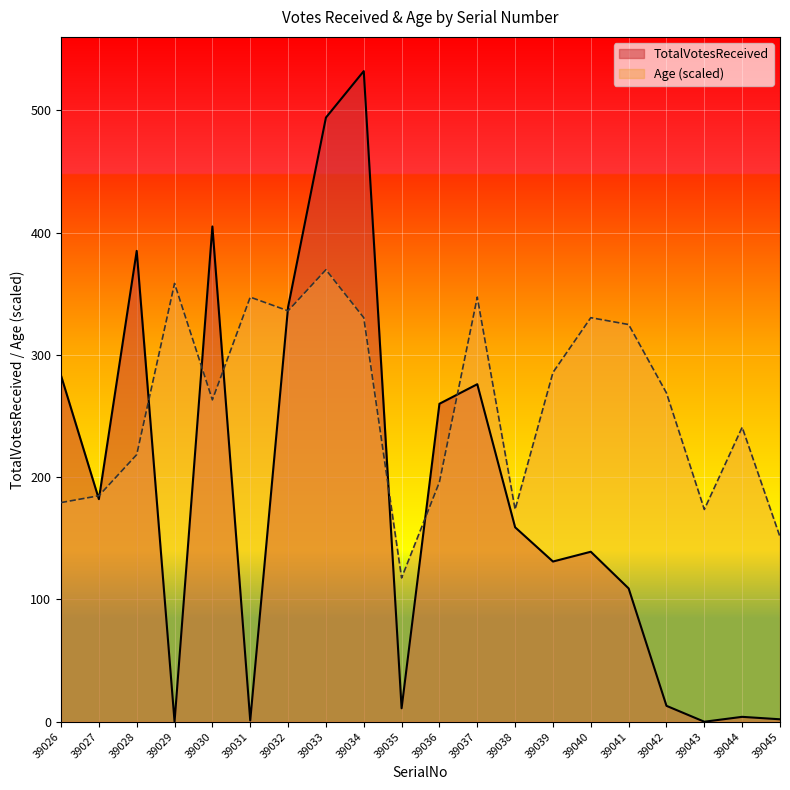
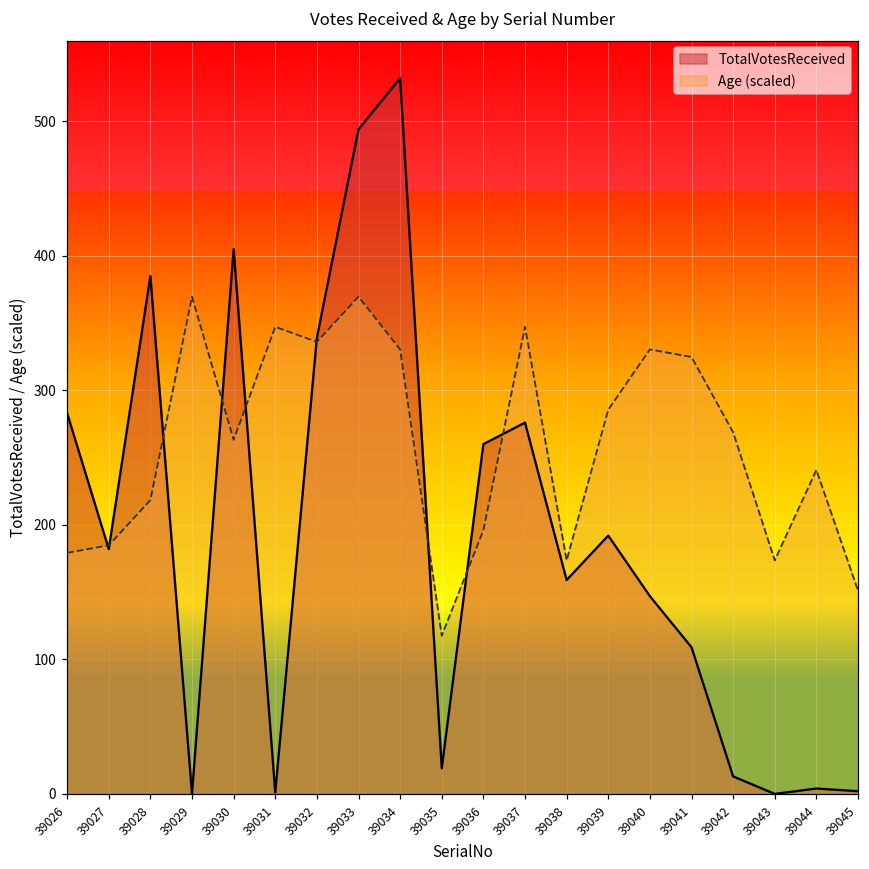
  {
    "TotalVotesReceived": {
      "39026": 283,
      "39027": 182,
      "39028": 385,
      "39029": 0,
      "39030": 405,
      "39031": 1,
      "39032": 339,
      "39033": 494,
      "39034": 532,
-     "39035": 11,
+     "39035": 19,
      "39036": 260,
      "39037": 276,
      "39038": 159,
-     "39039": 131,
-     "39040": 139,
+     "39039": 192,
+     "39040": 147,
      "39041": 109,
      "39042": 13,
      "39043": 0,
      "39044": 4,
      "39045": 2
    },
    "Age (scaled)": {
      "39026": 179,
      "39027": 185,
      "39028": 218,
-     "39029": 358,
+     "39029": 370,
      "39030": 263,
      "39031": 347,
      "39032": 336,
      "39033": 370,
      "39034": 330,
      "39035": 118,
      "39036": 196,
      "39037": 347,
      "39038": 174,
      "39039": 286,
      "39040": 330,
      "39041": 325,
      "39042": 269,
      "39043": 174,
      "39044": 241,
      "39045": 151
    }
  }
